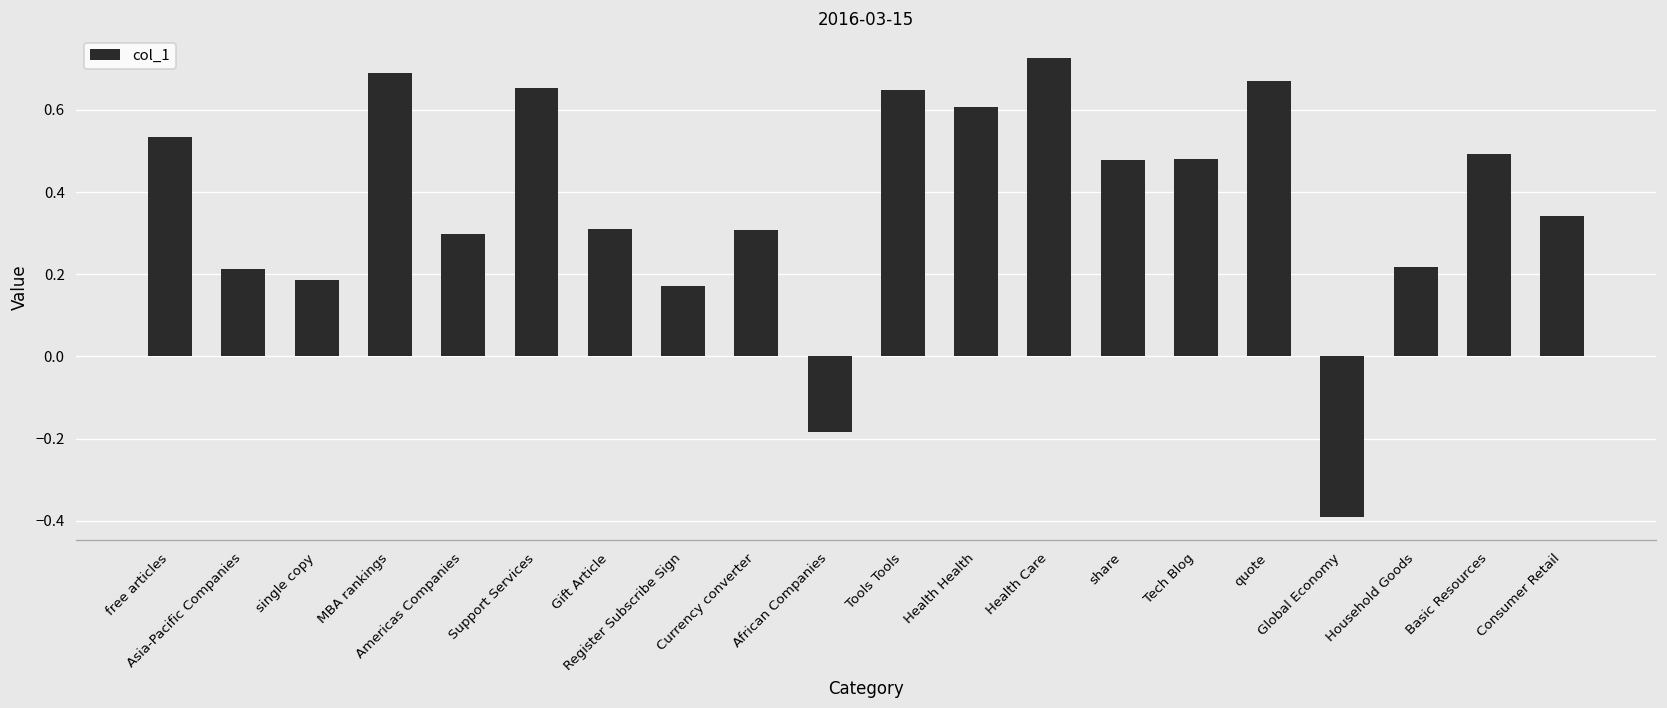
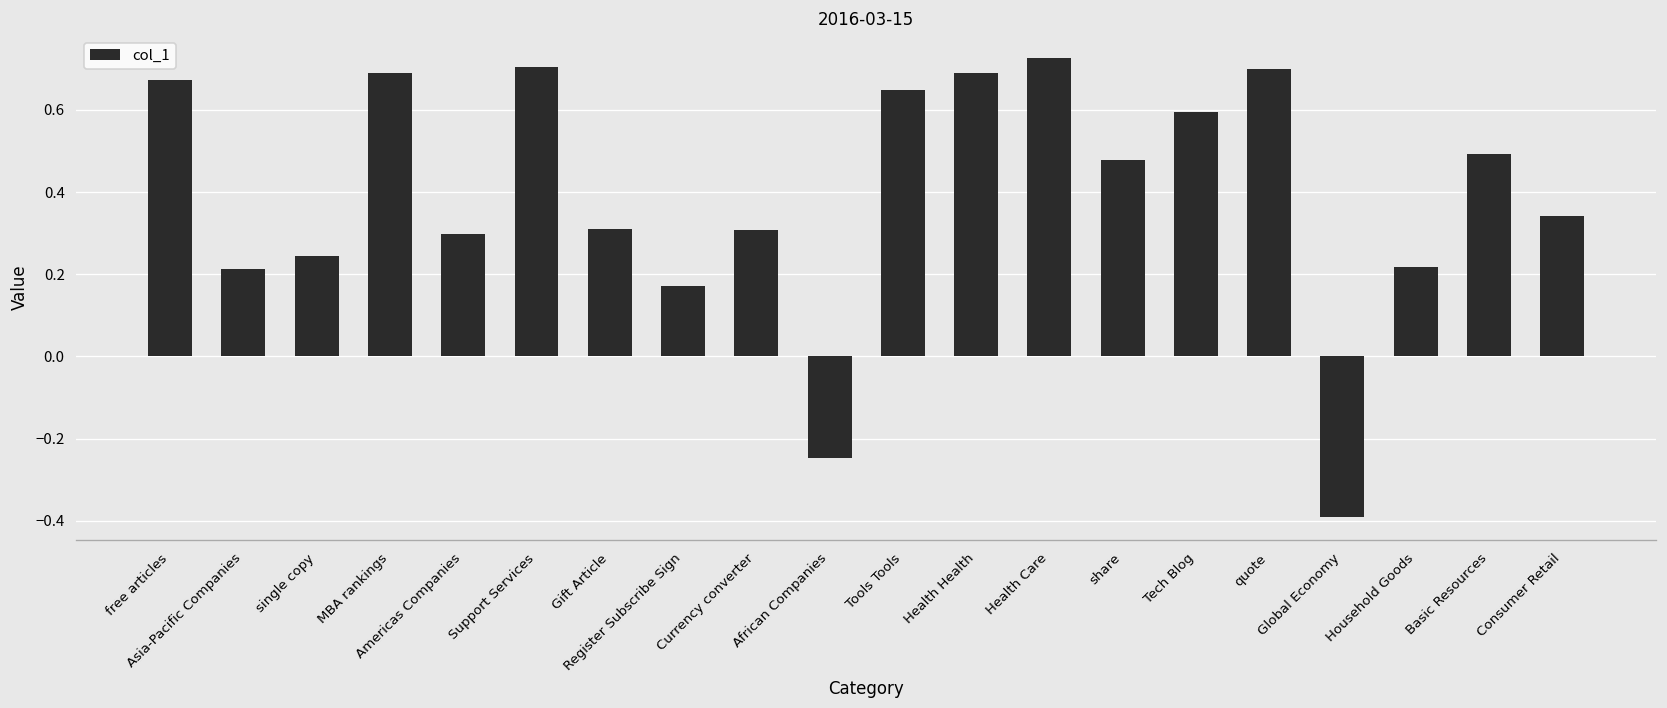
  {
-   "free articles": 0.53,
+   "free articles": 0.67,
    "Asia-Pacific Companies": 0.21,
-   "single copy": 0.19,
+   "single copy": 0.24,
    "MBA rankings": 0.69,
    "Americas Companies": 0.30,
-   "Support Services": 0.65,
+   "Support Services": 0.71,
    "Gift Article": 0.31,
    "Register Subscribe Sign": 0.17,
    "Currency converter": 0.31,
-   "African Companies": -0.18,
+   "African Companies": -0.25,
    "Tools Tools": 0.65,
-   "Health Health": 0.61,
+   "Health Health": 0.69,
    "Health Care": 0.73,
    "share": 0.48,
-   "Tech Blog": 0.48,
-   "quote": 0.67,
+   "Tech Blog": 0.60,
+   "quote": 0.70,
    "Global Economy": -0.39,
    "Household Goods": 0.22,
    "Basic Resources": 0.49,
    "Consumer Retail": 0.34
  }
